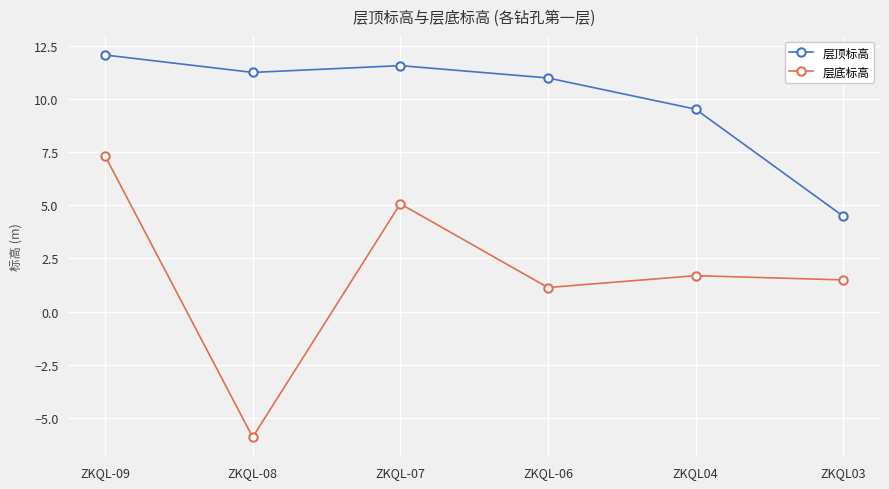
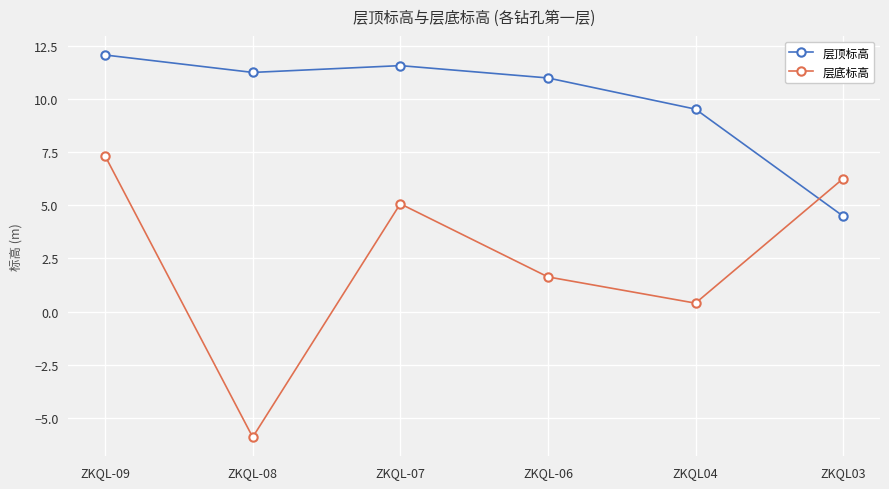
  {
    "层顶标高": {
      "ZKQL-09": 12.1,
      "ZKQL-08": 11.3,
      "ZKQL-07": 11.6,
      "ZKQL-06": 11.0,
      "ZKQL04": 9.5,
      "ZKQL03": 4.5
    },
    "层底标高": {
      "ZKQL-09": 7.3,
      "ZKQL-08": -5.9,
      "ZKQL-07": 5.1,
-     "ZKQL-06": 1.1,
-     "ZKQL04": 1.7,
-     "ZKQL03": 1.5
+     "ZKQL-06": 1.6,
+     "ZKQL04": 0.4,
+     "ZKQL03": 6.3
    }
  }
